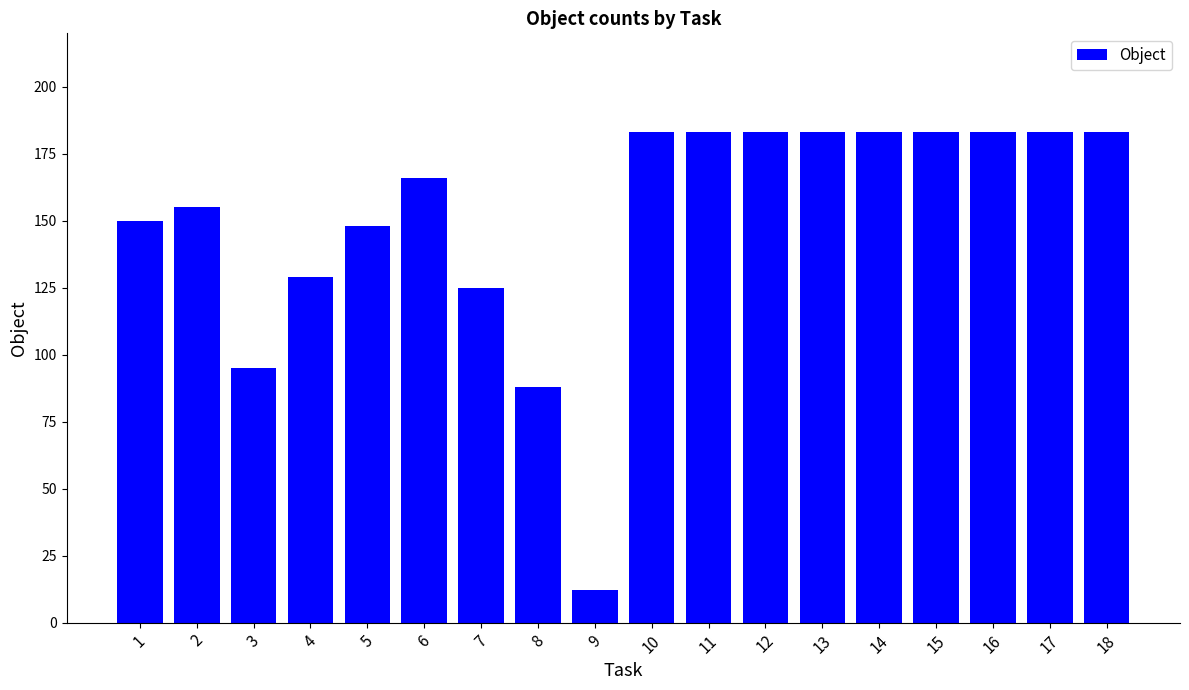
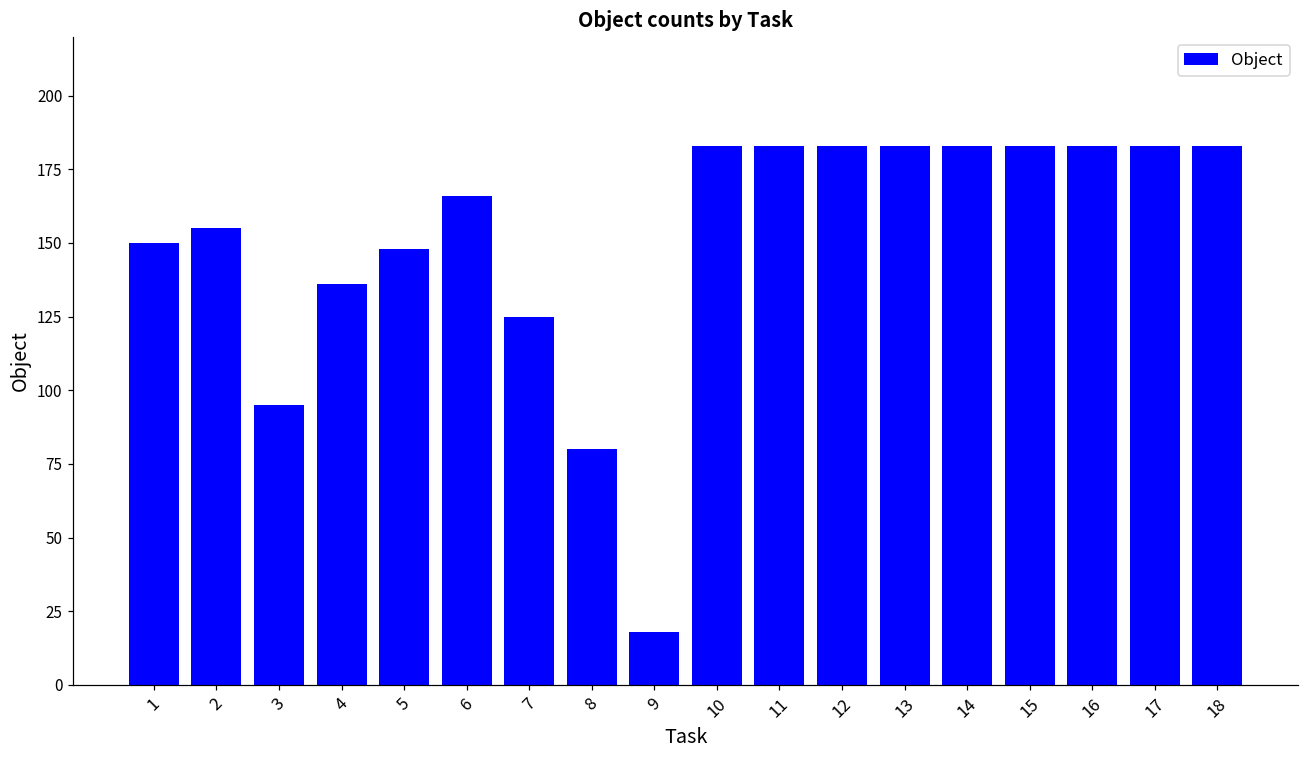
  {
    "1": 150,
    "2": 155,
    "3": 95,
-   "4": 129,
+   "4": 136,
    "5": 148,
    "6": 166,
    "7": 125,
-   "8": 88,
-   "9": 12,
+   "8": 80,
+   "9": 18,
    "10": 183,
    "11": 183,
    "12": 183,
    "13": 183,
    "14": 183,
    "15": 183,
    "16": 183,
    "17": 183,
    "18": 183
  }
